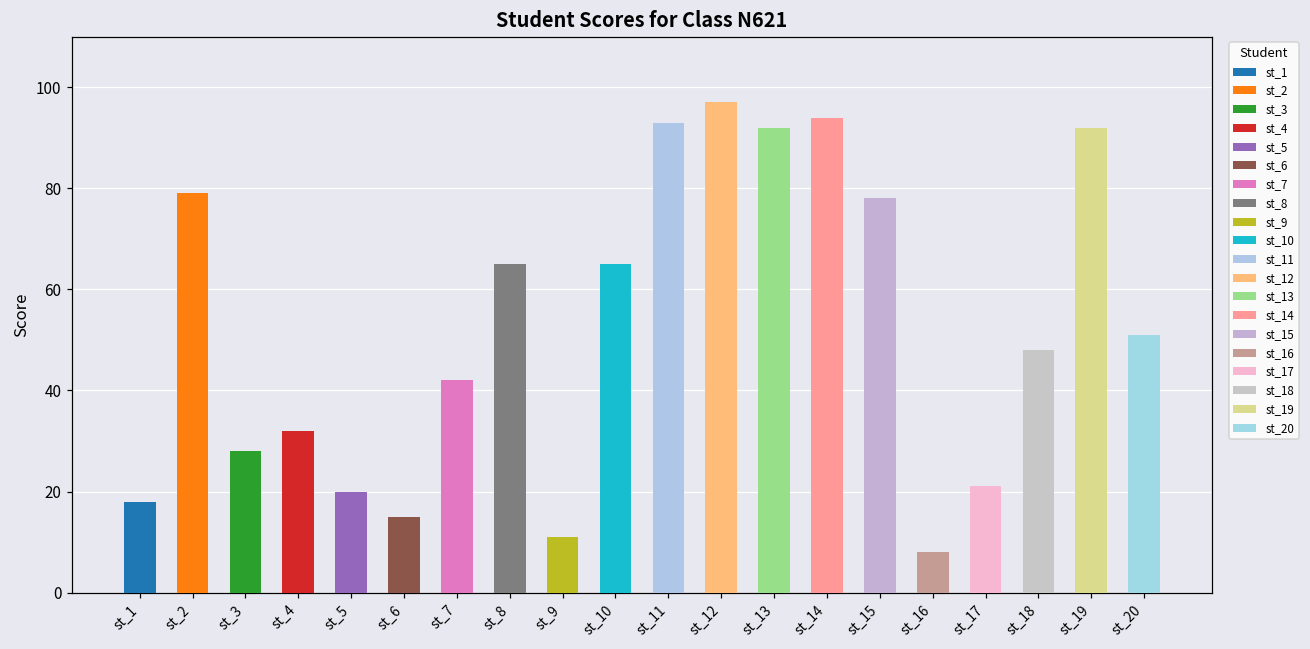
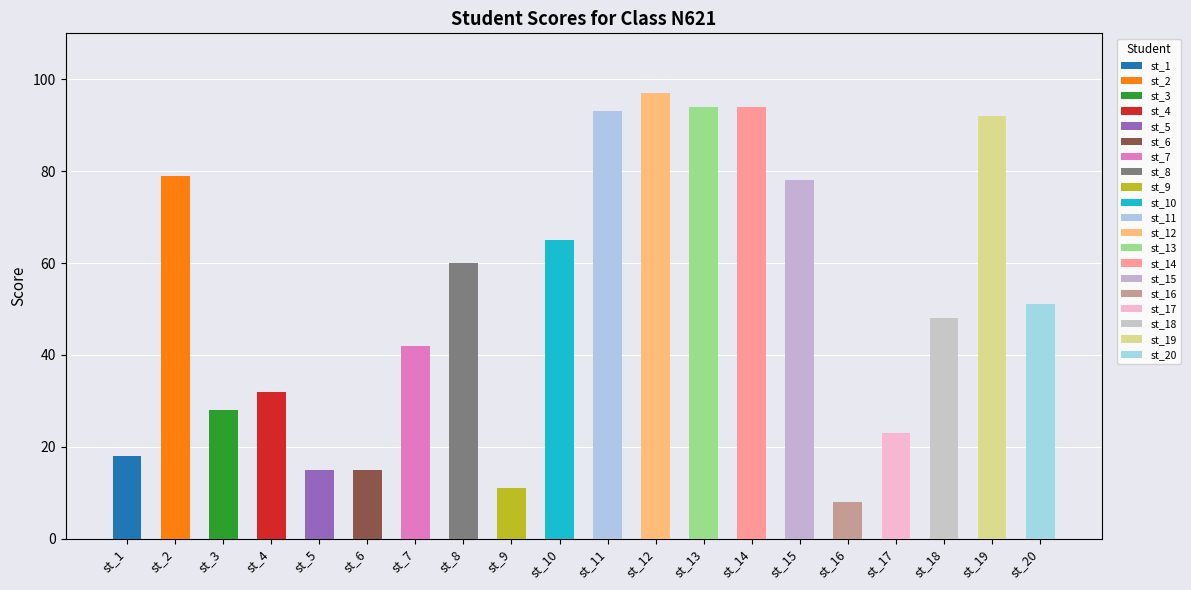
  {
    "st_1": 18,
    "st_2": 79,
    "st_3": 28,
    "st_4": 32,
-   "st_5": 20,
+   "st_5": 15,
    "st_6": 15,
    "st_7": 42,
-   "st_8": 65,
+   "st_8": 60,
    "st_9": 11,
    "st_10": 65,
    "st_11": 93,
    "st_12": 97,
-   "st_13": 92,
+   "st_13": 94,
    "st_14": 94,
    "st_15": 78,
    "st_16": 8,
-   "st_17": 21,
+   "st_17": 23,
    "st_18": 48,
    "st_19": 92,
    "st_20": 51
  }
